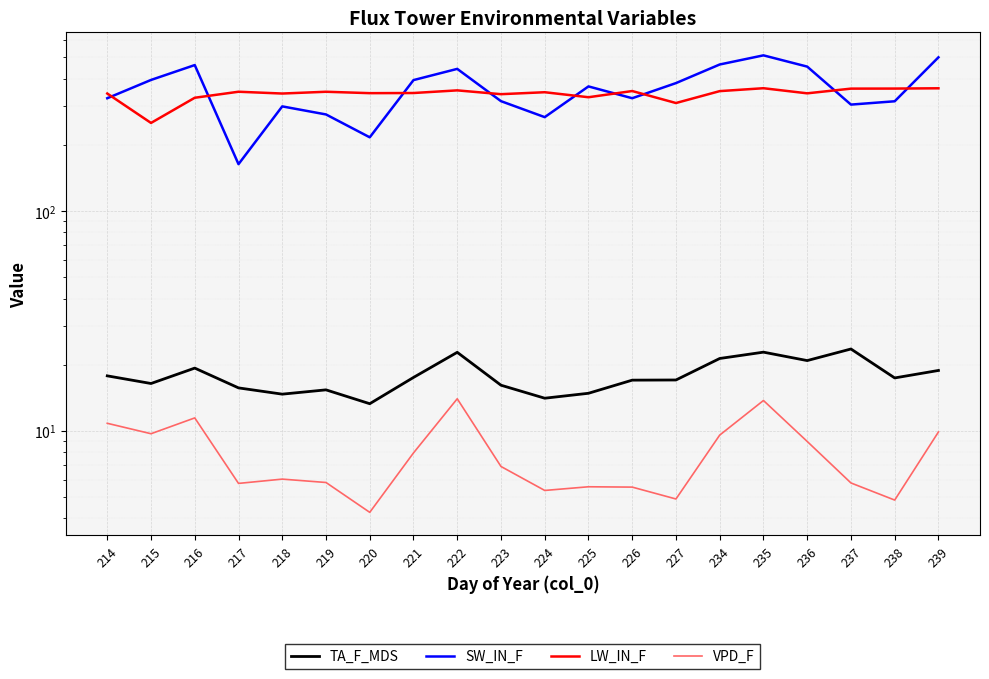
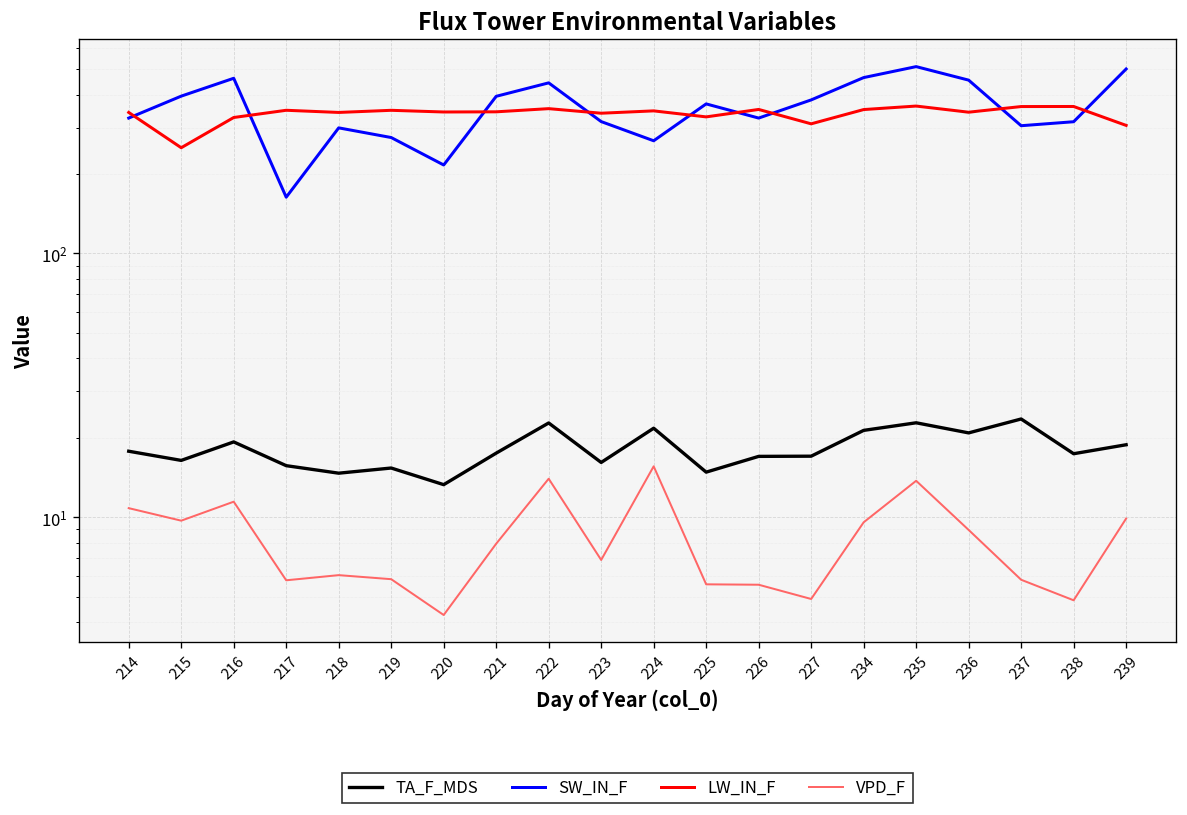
  {
    "TA_F_MDS": {
      "214": 18,
      "215": 16,
      "216": 19,
      "217": 16,
      "218": 15,
      "219": 15,
      "220": 13,
      "221": 17,
      "222": 23,
      "223": 16,
-     "224": 14,
+     "224": 22,
      "225": 15,
      "226": 17,
      "227": 17,
      "234": 21,
      "235": 23,
      "236": 21,
      "237": 24,
      "238": 17,
      "239": 19
    },
    "SW_IN_F": {
      "214": 330,
      "215": 400,
      "216": 460,
      "217": 160,
      "218": 300,
      "219": 280,
      "220": 220,
      "221": 390,
      "222": 440,
      "223": 320,
      "224": 270,
      "225": 370,
      "226": 330,
      "227": 380,
      "234": 460,
      "235": 510,
      "236": 450,
      "237": 310,
      "238": 320,
      "239": 500
    },
    "LW_IN_F": {
      "214": 340,
      "215": 250,
      "216": 330,
      "217": 350,
      "218": 340,
      "219": 350,
      "220": 340,
      "221": 340,
      "222": 350,
      "223": 340,
      "224": 350,
      "225": 330,
      "226": 350,
      "227": 310,
      "234": 350,
      "235": 360,
      "236": 340,
      "237": 360,
      "238": 360,
-     "239": 360
+     "239": 310
    },
    "VPD_F": {
      "214": 11,
      "215": 10,
      "216": 11,
      "217": 5.8,
      "218": 6.0,
      "219": 5.8,
      "220": 4.3,
      "221": 7.9,
      "222": 14,
      "223": 6.9,
-     "224": 5.4,
+     "224": 16,
      "225": 5.6,
      "226": 5.5,
      "227": 4.9,
      "234": 10,
      "235": 14,
      "236": 8.9,
      "237": 5.8,
      "238": 4.8,
      "239": 10
    }
  }
